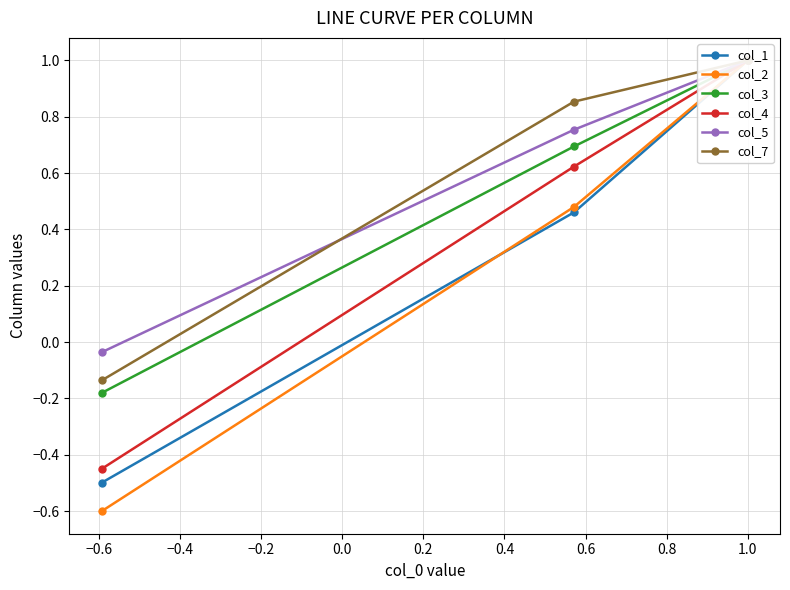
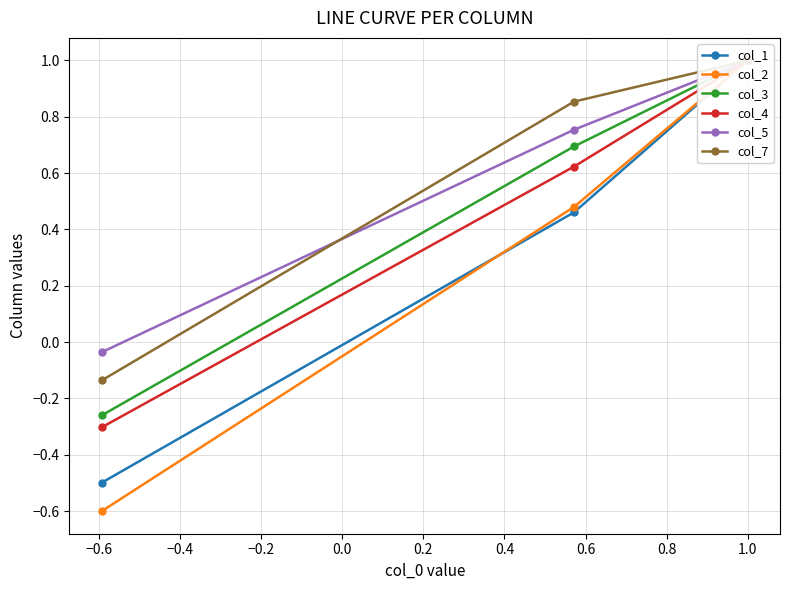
  {
    "col_1": {
      "−0.6": -0.50
    },
    "col_2": {
      "−0.6": -0.60
    },
    "col_3": {
-     "−0.6": -0.18
+     "−0.6": -0.26
    },
    "col_4": {
-     "−0.6": -0.45
+     "−0.6": -0.30
    },
    "col_5": {
      "−0.6": -0.04
    },
    "col_7": {
      "−0.6": -0.14
    }
  }
